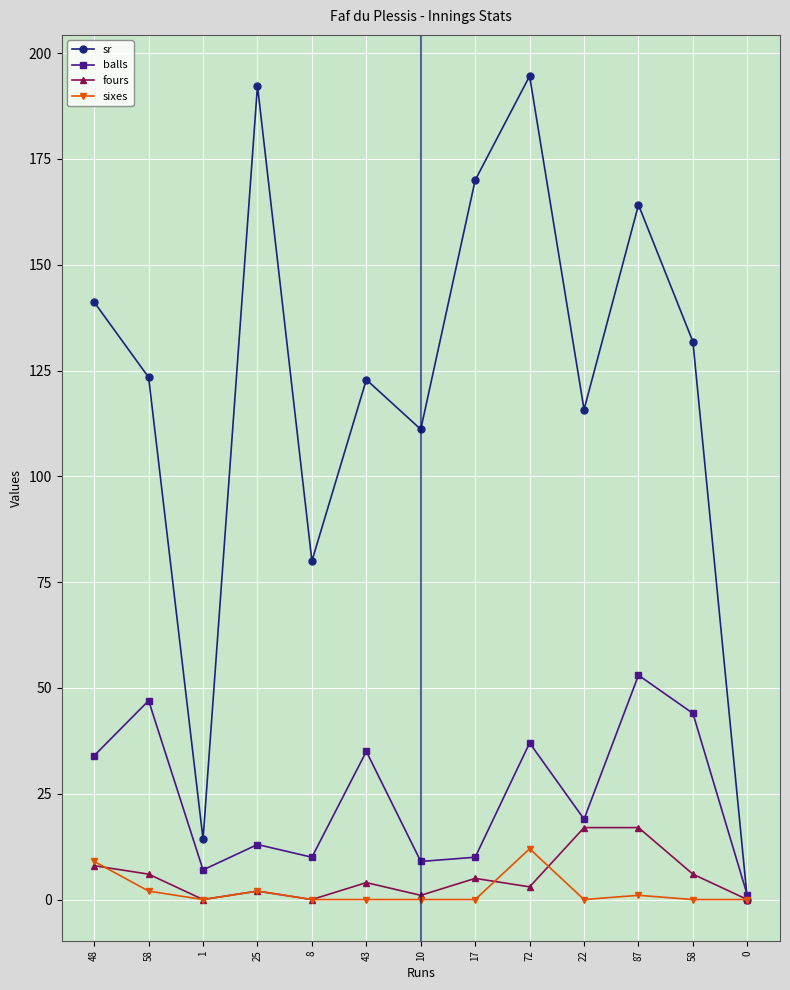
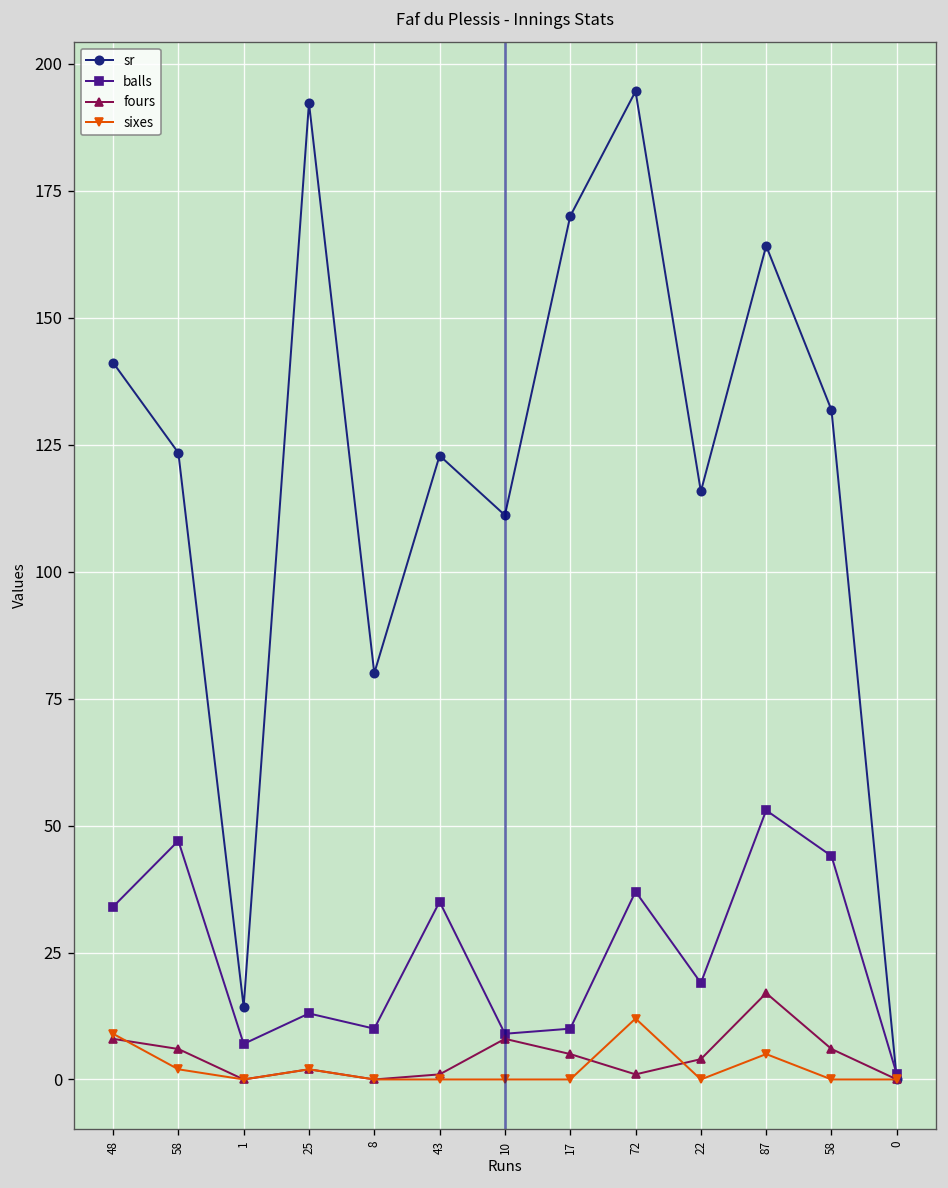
  {
    "fours": {
      "48": 8,
-     "43": 4,
-     "10": 1,
+     "43": 1,
+     "10": 8,
      "17": 5,
-     "72": 3,
-     "22": 17,
+     "72": 1,
+     "22": 4,
      "87": 17
    },
    "sixes": {
      "48": 9,
      "43": 0,
      "10": 0,
      "17": 0,
      "72": 12,
      "22": 0,
-     "87": 1
+     "87": 5
    }
  }
